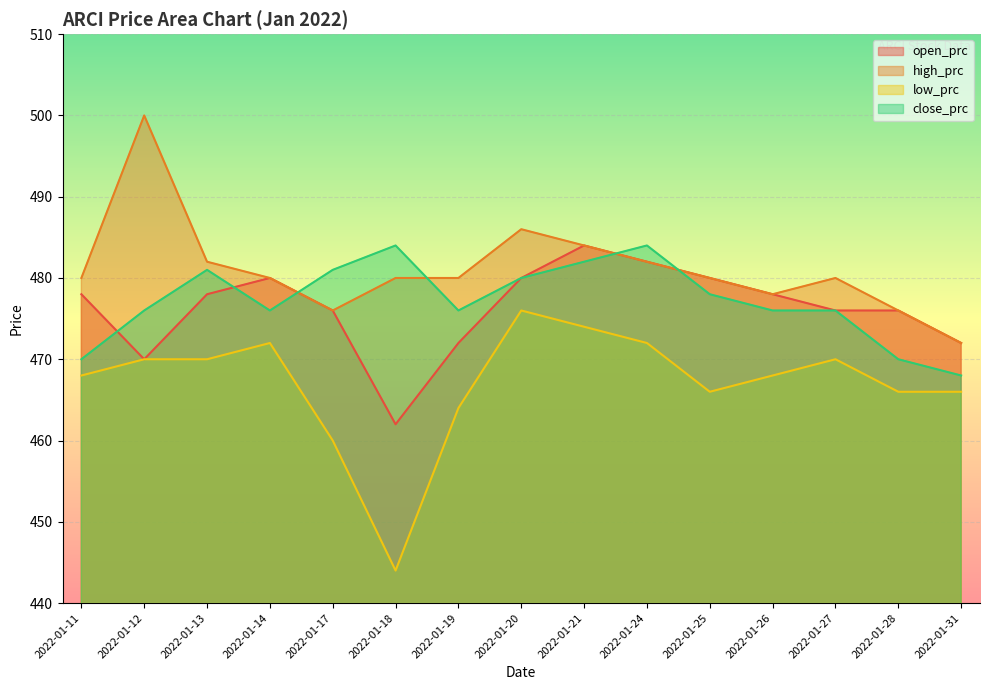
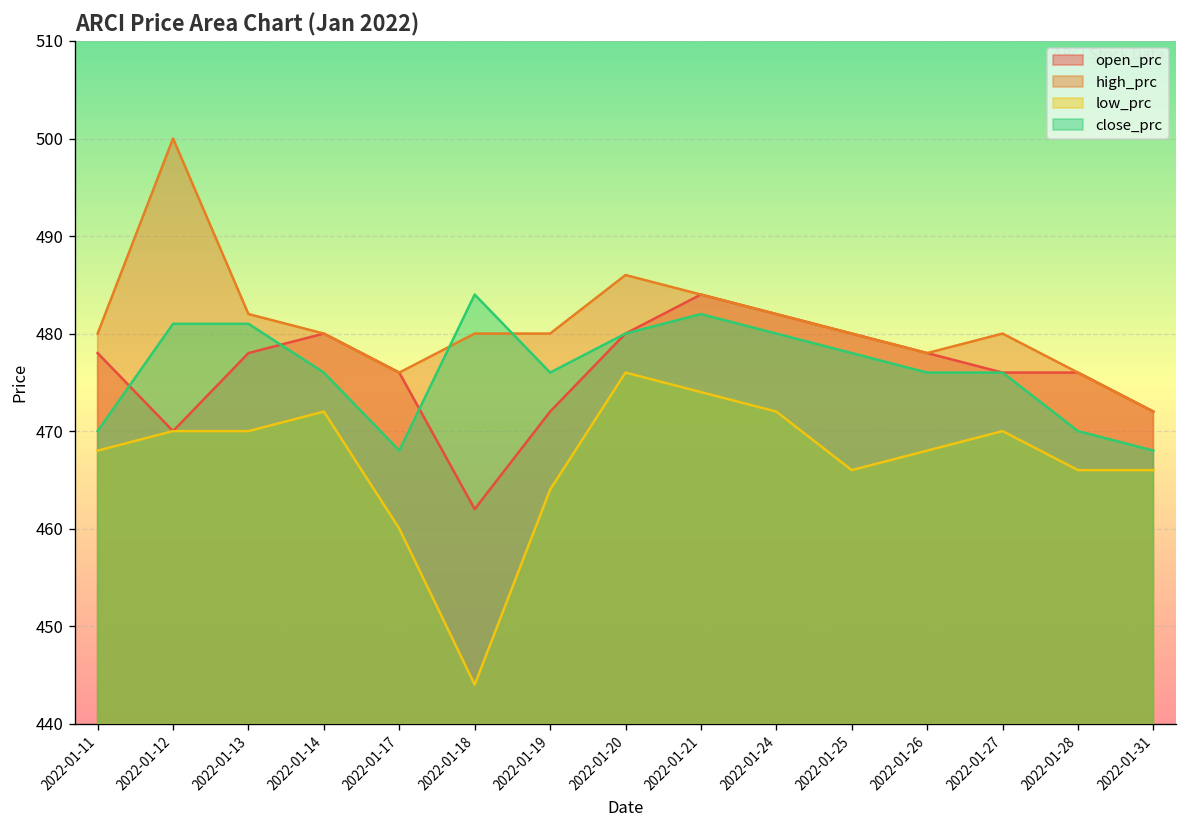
  {
    "close_prc": {
      "2022-01-11": 470,
-     "2022-01-12": 476,
+     "2022-01-12": 481,
      "2022-01-13": 481,
      "2022-01-14": 476,
-     "2022-01-17": 481,
+     "2022-01-17": 468,
      "2022-01-18": 484,
      "2022-01-19": 476,
      "2022-01-21": 482,
-     "2022-01-24": 484,
+     "2022-01-24": 480,
      "2022-01-25": 478,
      "2022-01-26": 476,
      "2022-01-28": 470,
      "2022-01-31": 468
    }
  }
